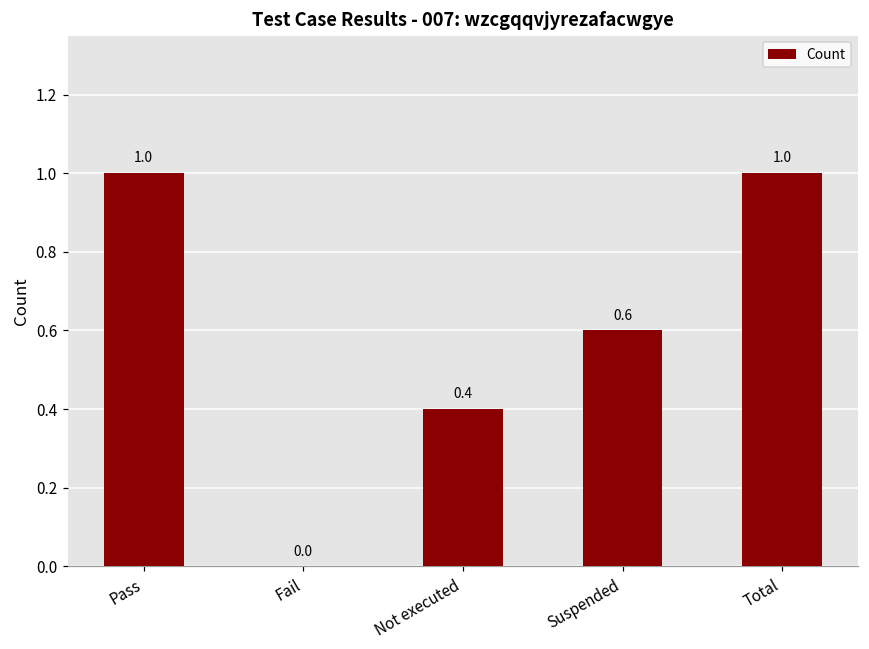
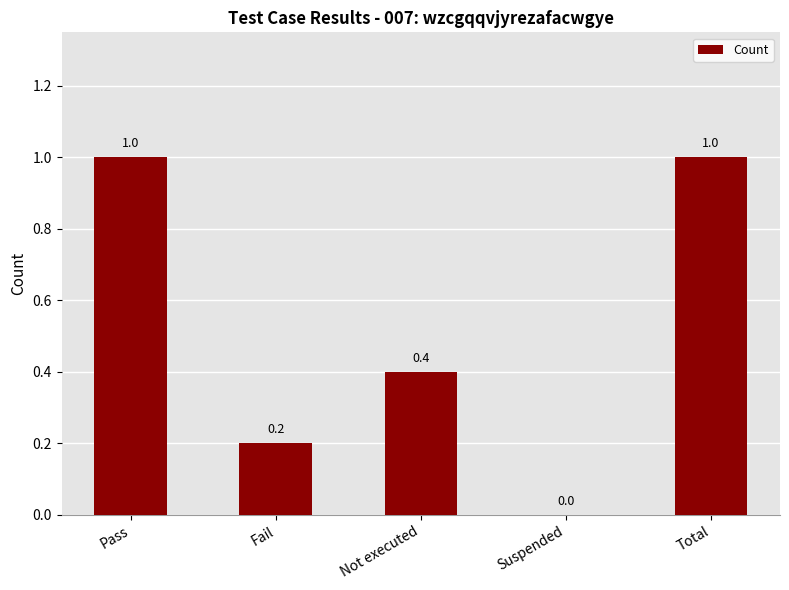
  {
    "Pass": 1.0,
-   "Fail": 0.0,
+   "Fail": 0.2,
    "Not executed": 0.4,
-   "Suspended": 0.6,
+   "Suspended": 0.0,
    "Total": 1.0
  }
